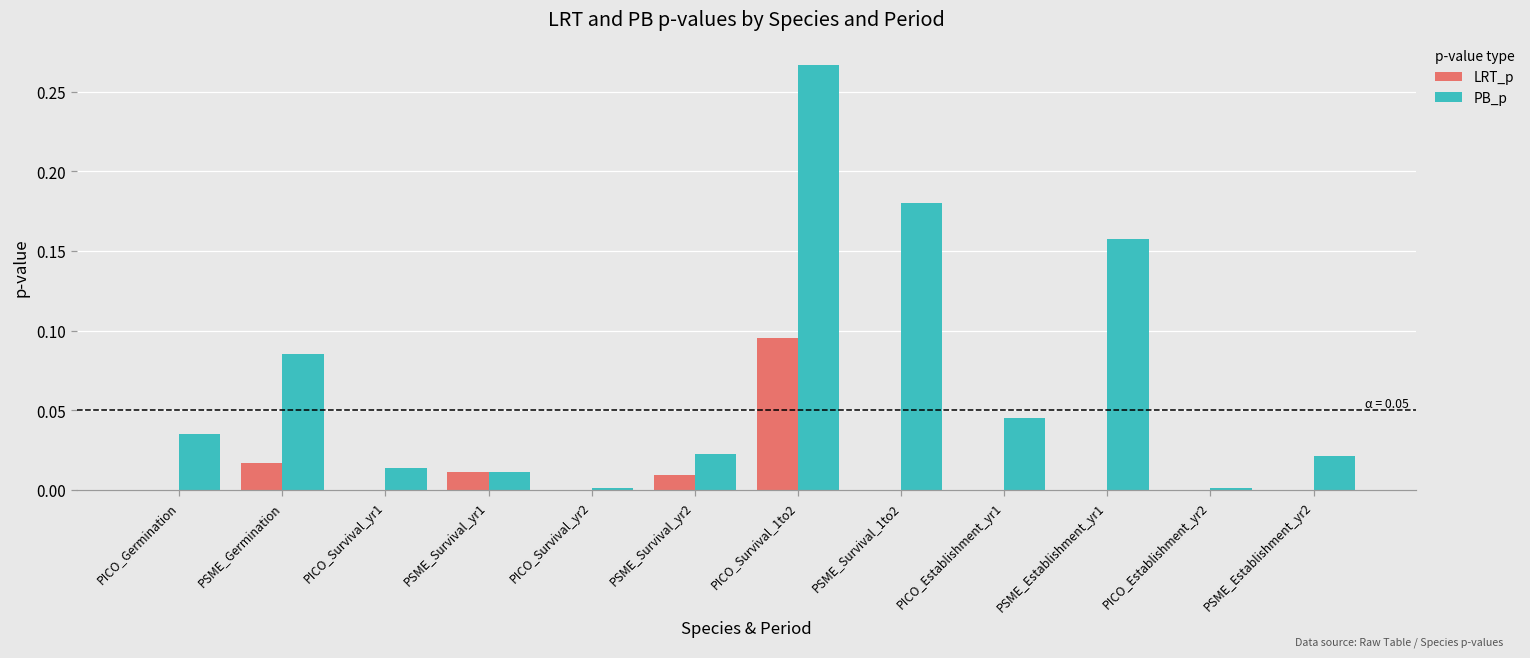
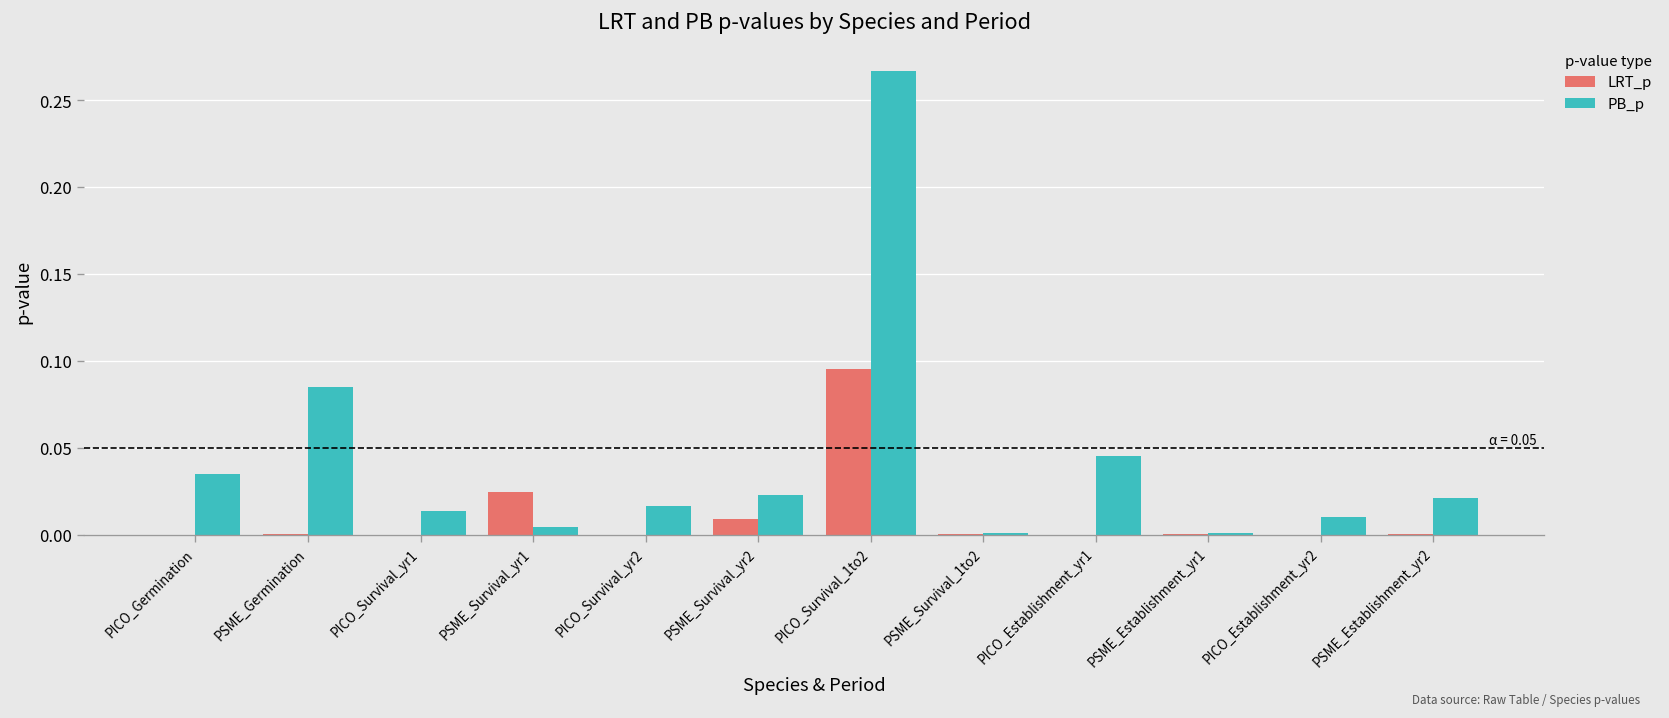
  {
    "LRT_p": {
-     "PSME_Germination": 0.017,
-     "PSME_Survival_yr1": 0.011,
+     "PSME_Germination": 0.001,
+     "PSME_Survival_yr1": 0.025,
      "PSME_Survival_yr2": 0.009,
      "PICO_Survival_1to2": 0.095,
      "PICO_Establishment_yr1": 0.000,
      "PICO_Establishment_yr2": 0.000
    },
    "PB_p": {
      "PICO_Germination": 0.035,
      "PSME_Germination": 0.085,
      "PICO_Survival_yr1": 0.014,
-     "PSME_Survival_yr1": 0.011,
-     "PICO_Survival_yr2": 0.001,
+     "PSME_Survival_yr1": 0.005,
+     "PICO_Survival_yr2": 0.017,
      "PSME_Survival_yr2": 0.023,
      "PICO_Survival_1to2": 0.267,
-     "PSME_Survival_1to2": 0.180,
+     "PSME_Survival_1to2": 0.001,
      "PICO_Establishment_yr1": 0.045,
-     "PSME_Establishment_yr1": 0.157,
-     "PICO_Establishment_yr2": 0.001,
+     "PSME_Establishment_yr1": 0.001,
+     "PICO_Establishment_yr2": 0.010,
      "PSME_Establishment_yr2": 0.021
    }
  }
